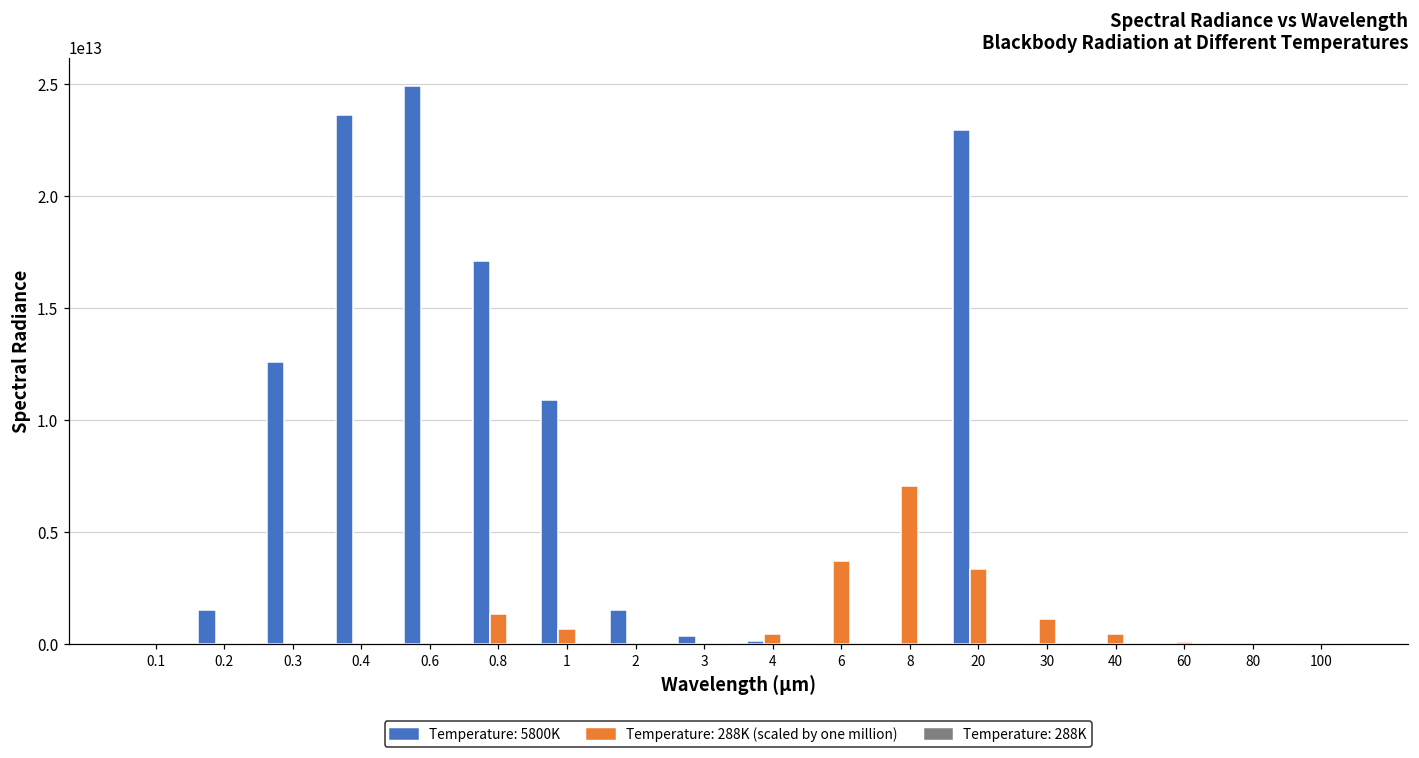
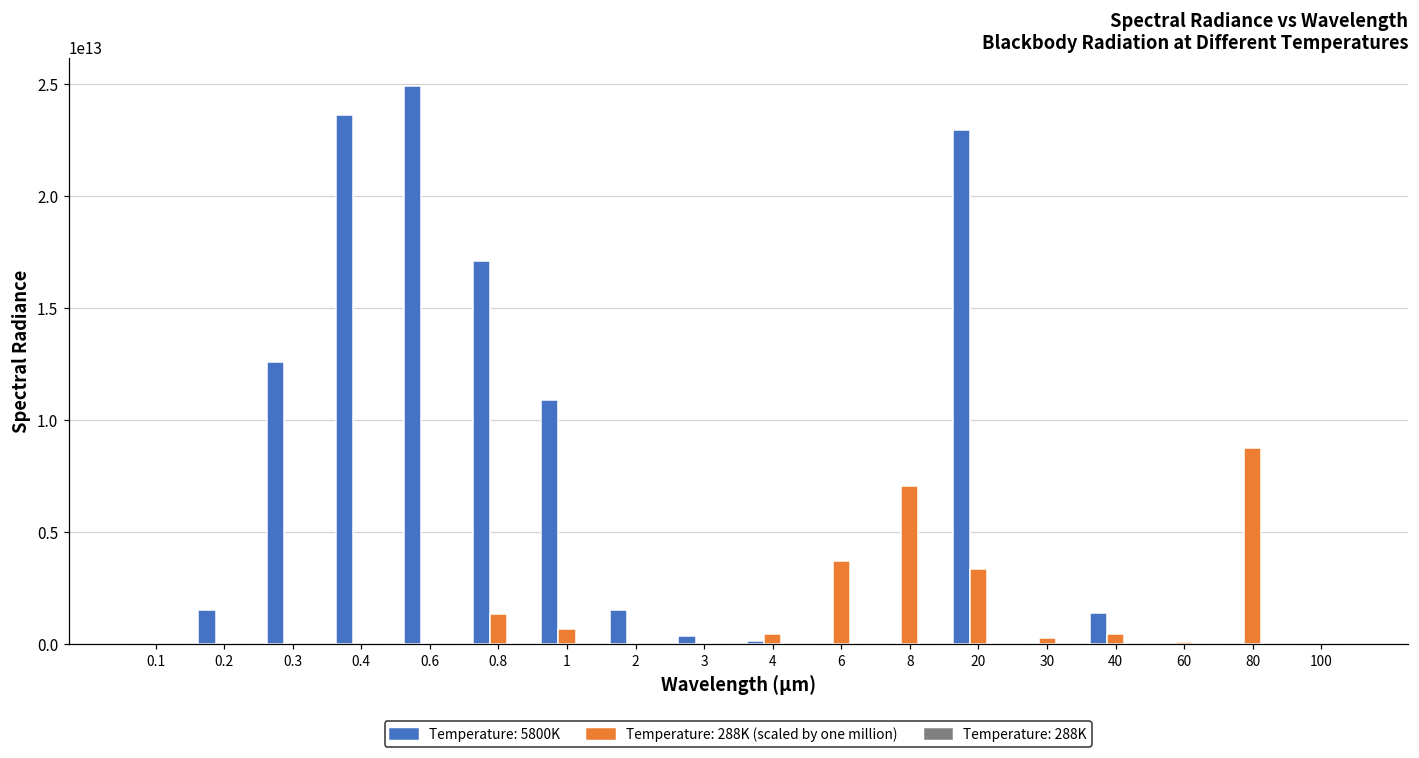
  {
    "Temperature: 5800K": {
      "0.2": 1500000000000,
      "0.3": 12600000000000,
      "0.4": 23600000000000,
      "0.6": 24900000000000,
      "0.8": 17100000000000,
      "1": 10900000000000,
      "2": 1500000000000,
      "3": 400000000000,
      "4": 100000000000,
      "20": 23000000000000,
-     "40": 0
+     "40": 1400000000000
    },
    "Temperature: 288K (scaled by one million)": {
      "0.8": 1400000000000,
      "1": 700000000000,
      "4": 400000000000,
      "6": 3700000000000,
      "8": 7100000000000,
      "20": 3300000000000,
-     "30": 1100000000000,
+     "30": 300000000000,
      "40": 500000000000,
-     "80": 0
+     "80": 8800000000000
    }
  }
